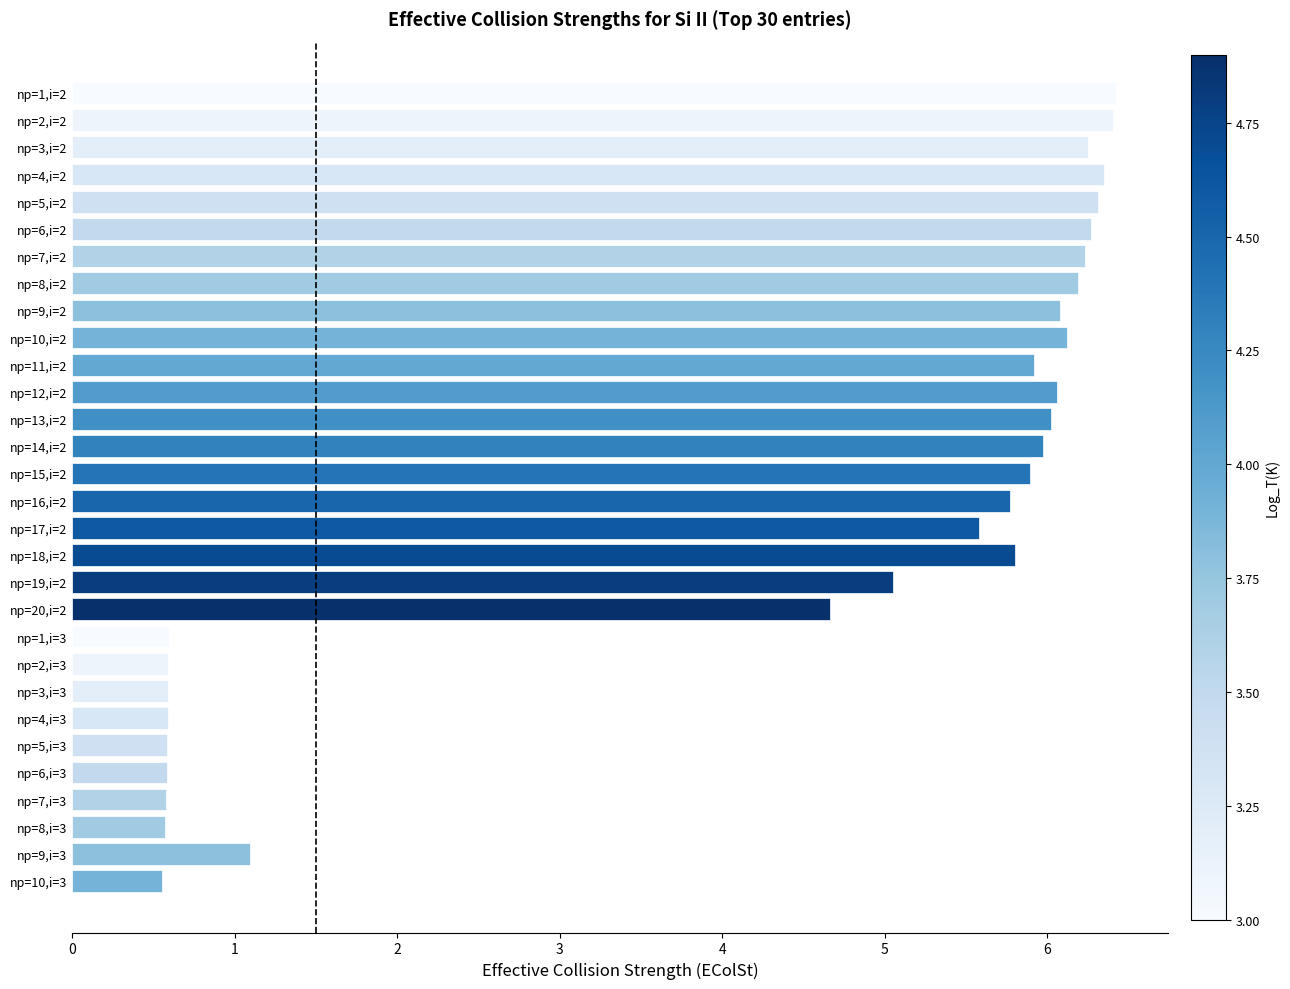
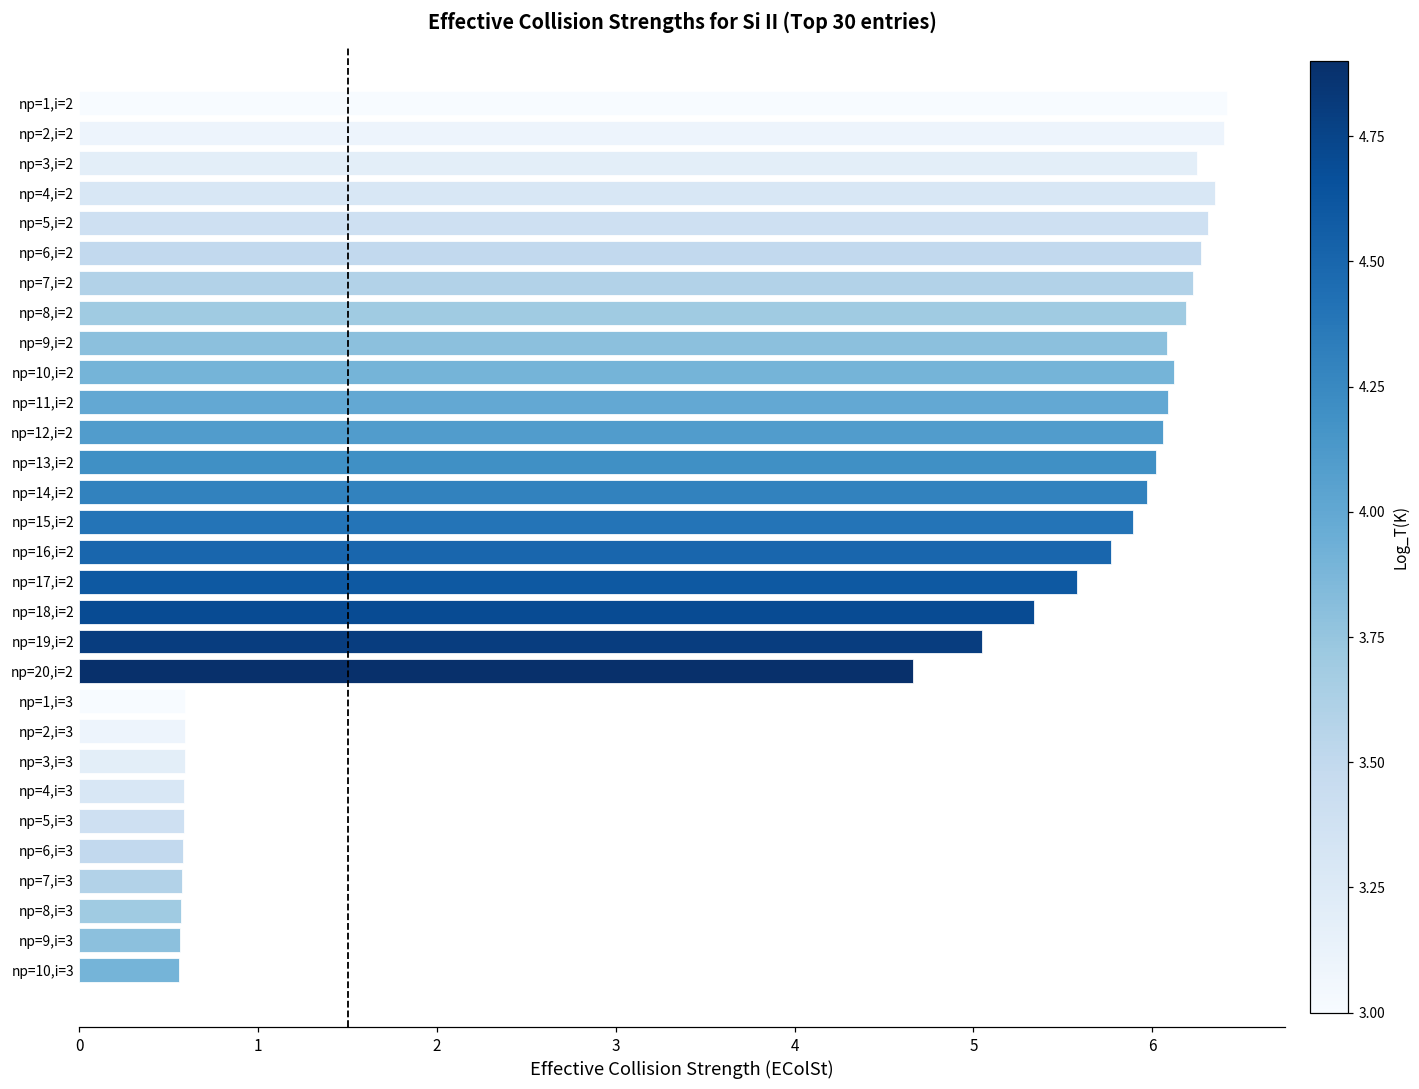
  {
    "np=1,i=2": 6.42,
    "np=2,i=2": 6.40,
    "np=3,i=2": 6.25,
    "np=4,i=2": 6.35,
    "np=5,i=2": 6.31,
    "np=6,i=2": 6.27,
    "np=7,i=2": 6.23,
    "np=8,i=2": 6.19,
    "np=9,i=2": 6.08,
    "np=10,i=2": 6.12,
-   "np=11,i=2": 5.92,
+   "np=11,i=2": 6.09,
    "np=12,i=2": 6.06,
    "np=13,i=2": 6.02,
    "np=14,i=2": 5.97,
    "np=15,i=2": 5.89,
    "np=16,i=2": 5.77,
    "np=17,i=2": 5.58,
-   "np=18,i=2": 5.80,
+   "np=18,i=2": 5.34,
    "np=19,i=2": 5.05,
    "np=20,i=2": 4.66,
    "np=1,i=3": 0.59,
    "np=2,i=3": 0.59,
    "np=3,i=3": 0.59,
    "np=4,i=3": 0.59,
    "np=5,i=3": 0.58,
    "np=6,i=3": 0.58,
    "np=7,i=3": 0.58,
    "np=8,i=3": 0.57,
-   "np=9,i=3": 1.09,
+   "np=9,i=3": 0.56,
    "np=10,i=3": 0.55
  }
